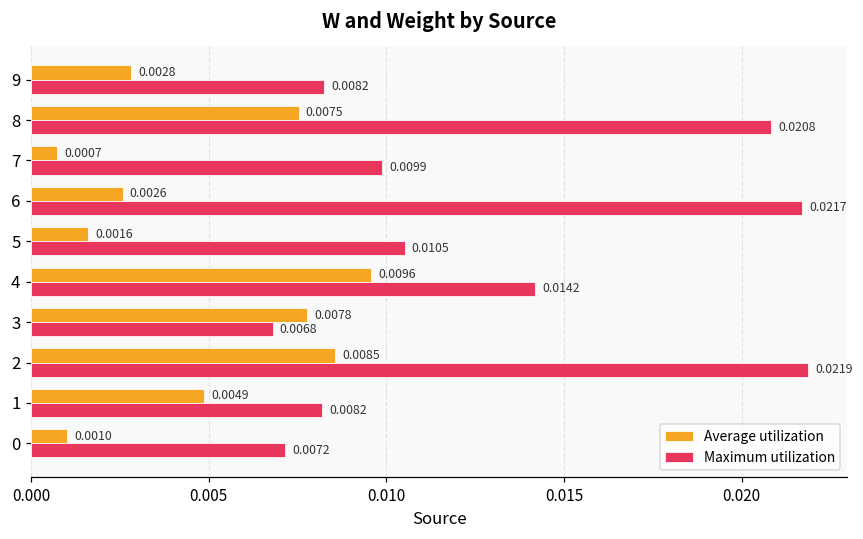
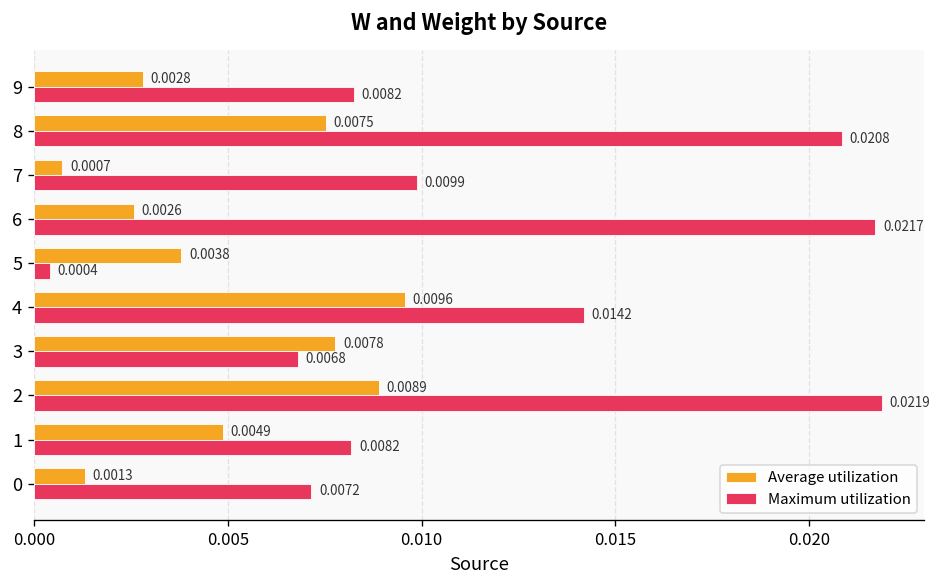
  {
    "Average utilization": {
      "9": 0.0028,
      "8": 0.0075,
      "7": 0.0007,
      "6": 0.0026,
-     "5": 0.0016,
+     "5": 0.0038,
      "4": 0.0096,
      "3": 0.0078,
-     "2": 0.0085,
+     "2": 0.0089,
      "1": 0.0049,
-     "0": 0.0010
+     "0": 0.0013
    },
    "Maximum utilization": {
      "9": 0.0082,
      "8": 0.0208,
      "7": 0.0099,
      "6": 0.0217,
-     "5": 0.0105,
+     "5": 0.0004,
      "4": 0.0142,
      "3": 0.0068,
      "2": 0.0219,
      "1": 0.0082,
      "0": 0.0072
    }
  }
